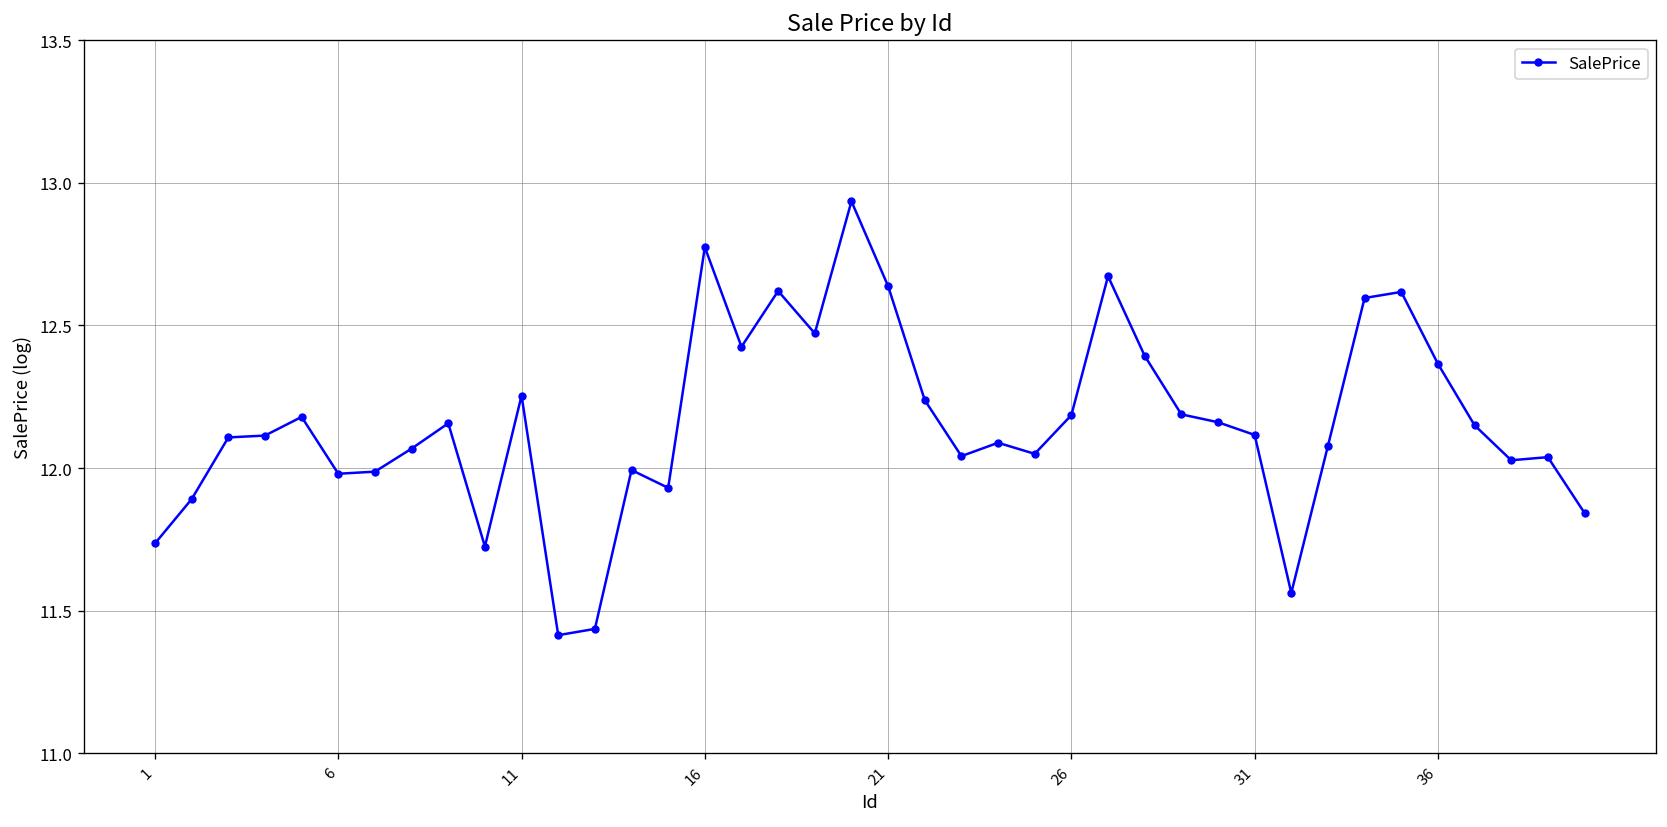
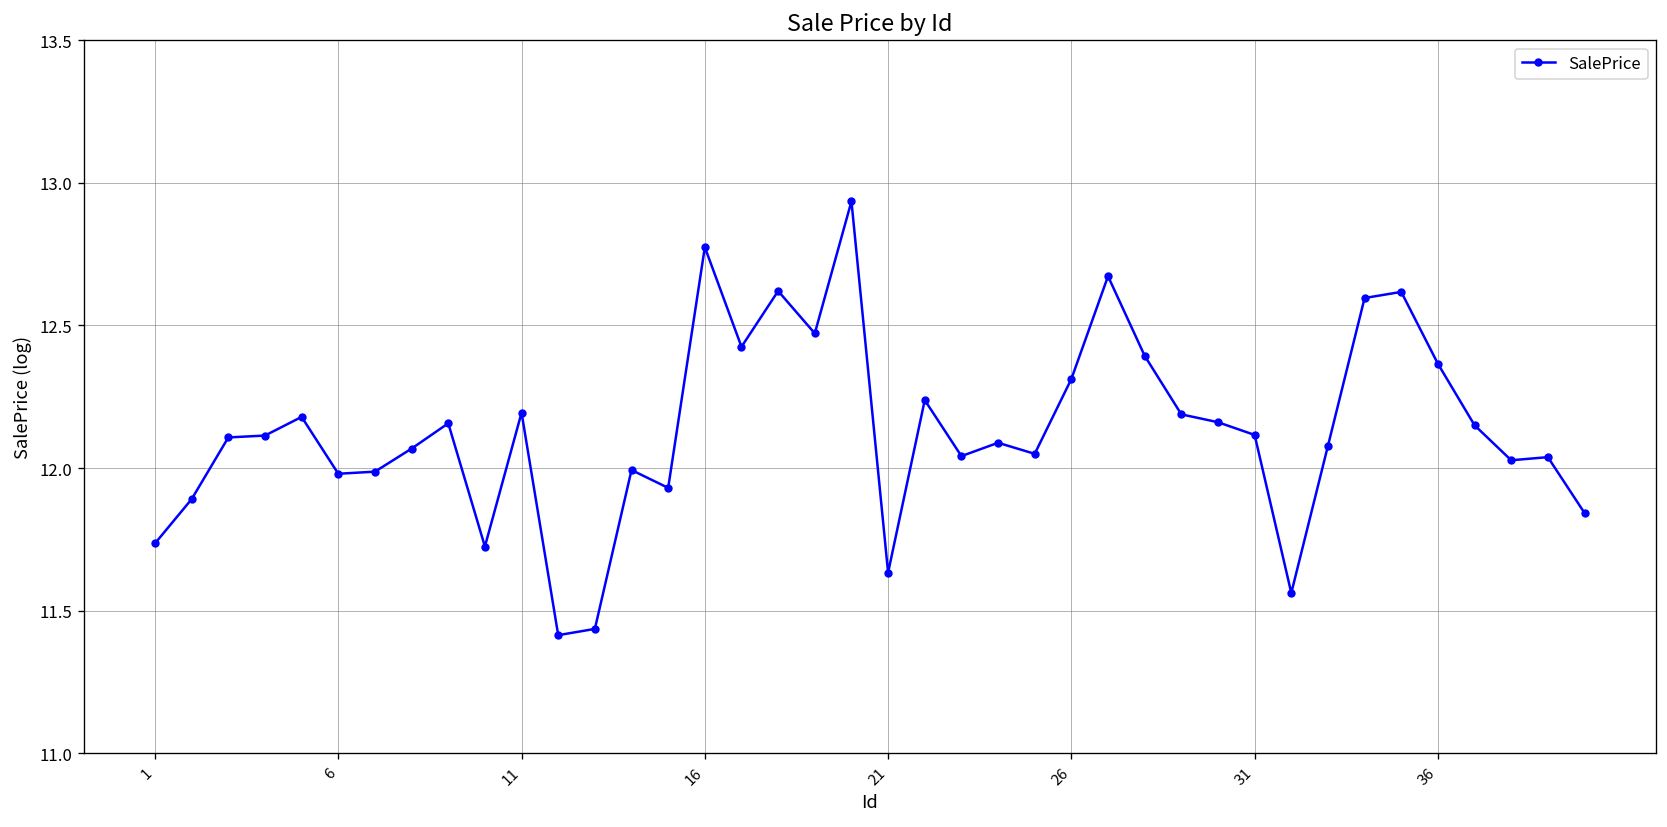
  {
    "1": 11.74,
    "6": 11.98,
-   "11": 12.25,
+   "11": 12.19,
    "16": 12.77,
-   "21": 12.64,
-   "26": 12.19,
+   "21": 11.63,
+   "26": 12.31,
    "31": 12.12,
    "36": 12.37
  }
